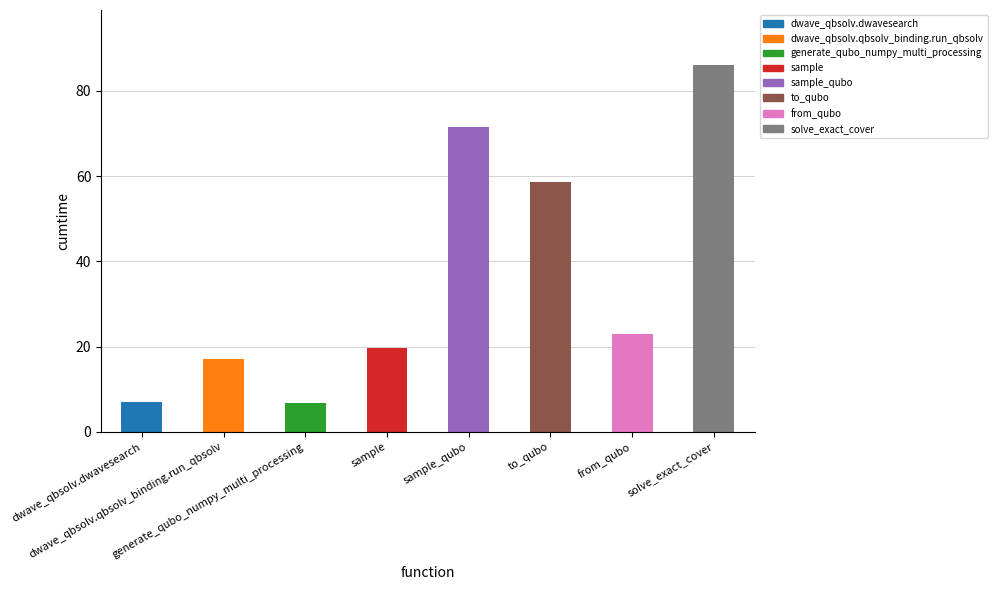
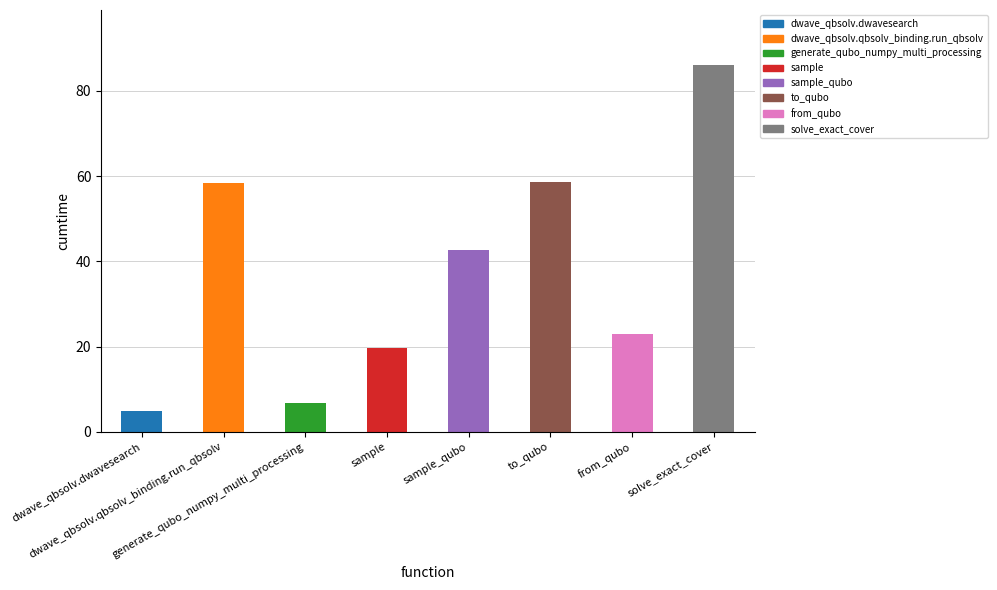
  {
-   "dwave_qbsolv.dwavesearch": 7,
-   "dwave_qbsolv.qbsolv_binding.run_qbsolv": 17,
+   "dwave_qbsolv.dwavesearch": 5,
+   "dwave_qbsolv.qbsolv_binding.run_qbsolv": 58,
    "generate_qubo_numpy_multi_processing": 7,
    "sample": 20,
-   "sample_qubo": 71,
+   "sample_qubo": 43,
    "to_qubo": 59,
    "from_qubo": 23,
    "solve_exact_cover": 86
  }
